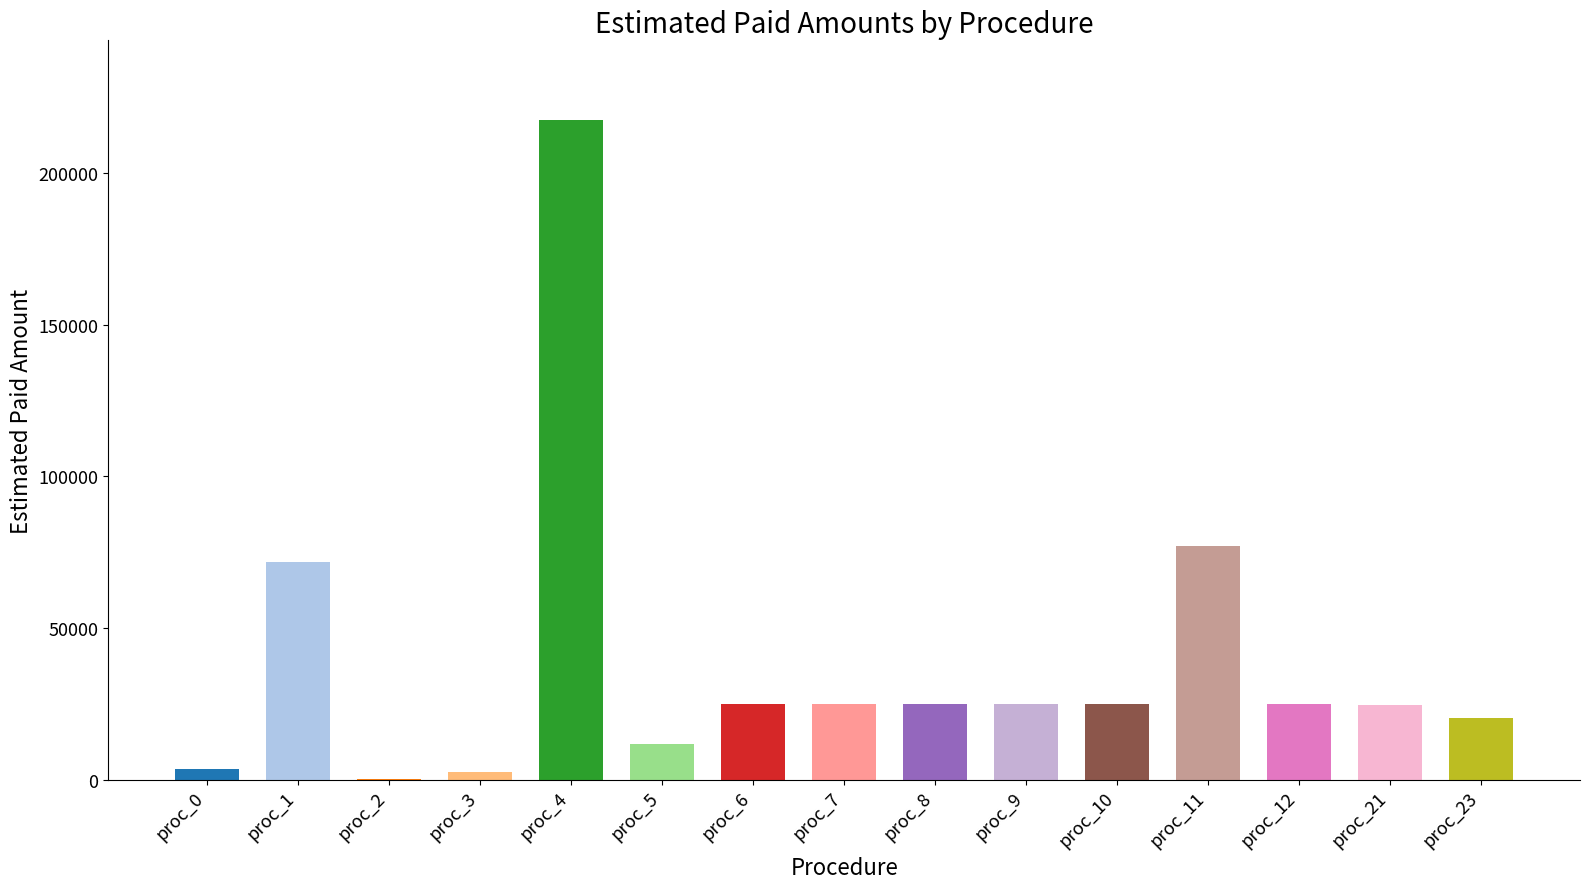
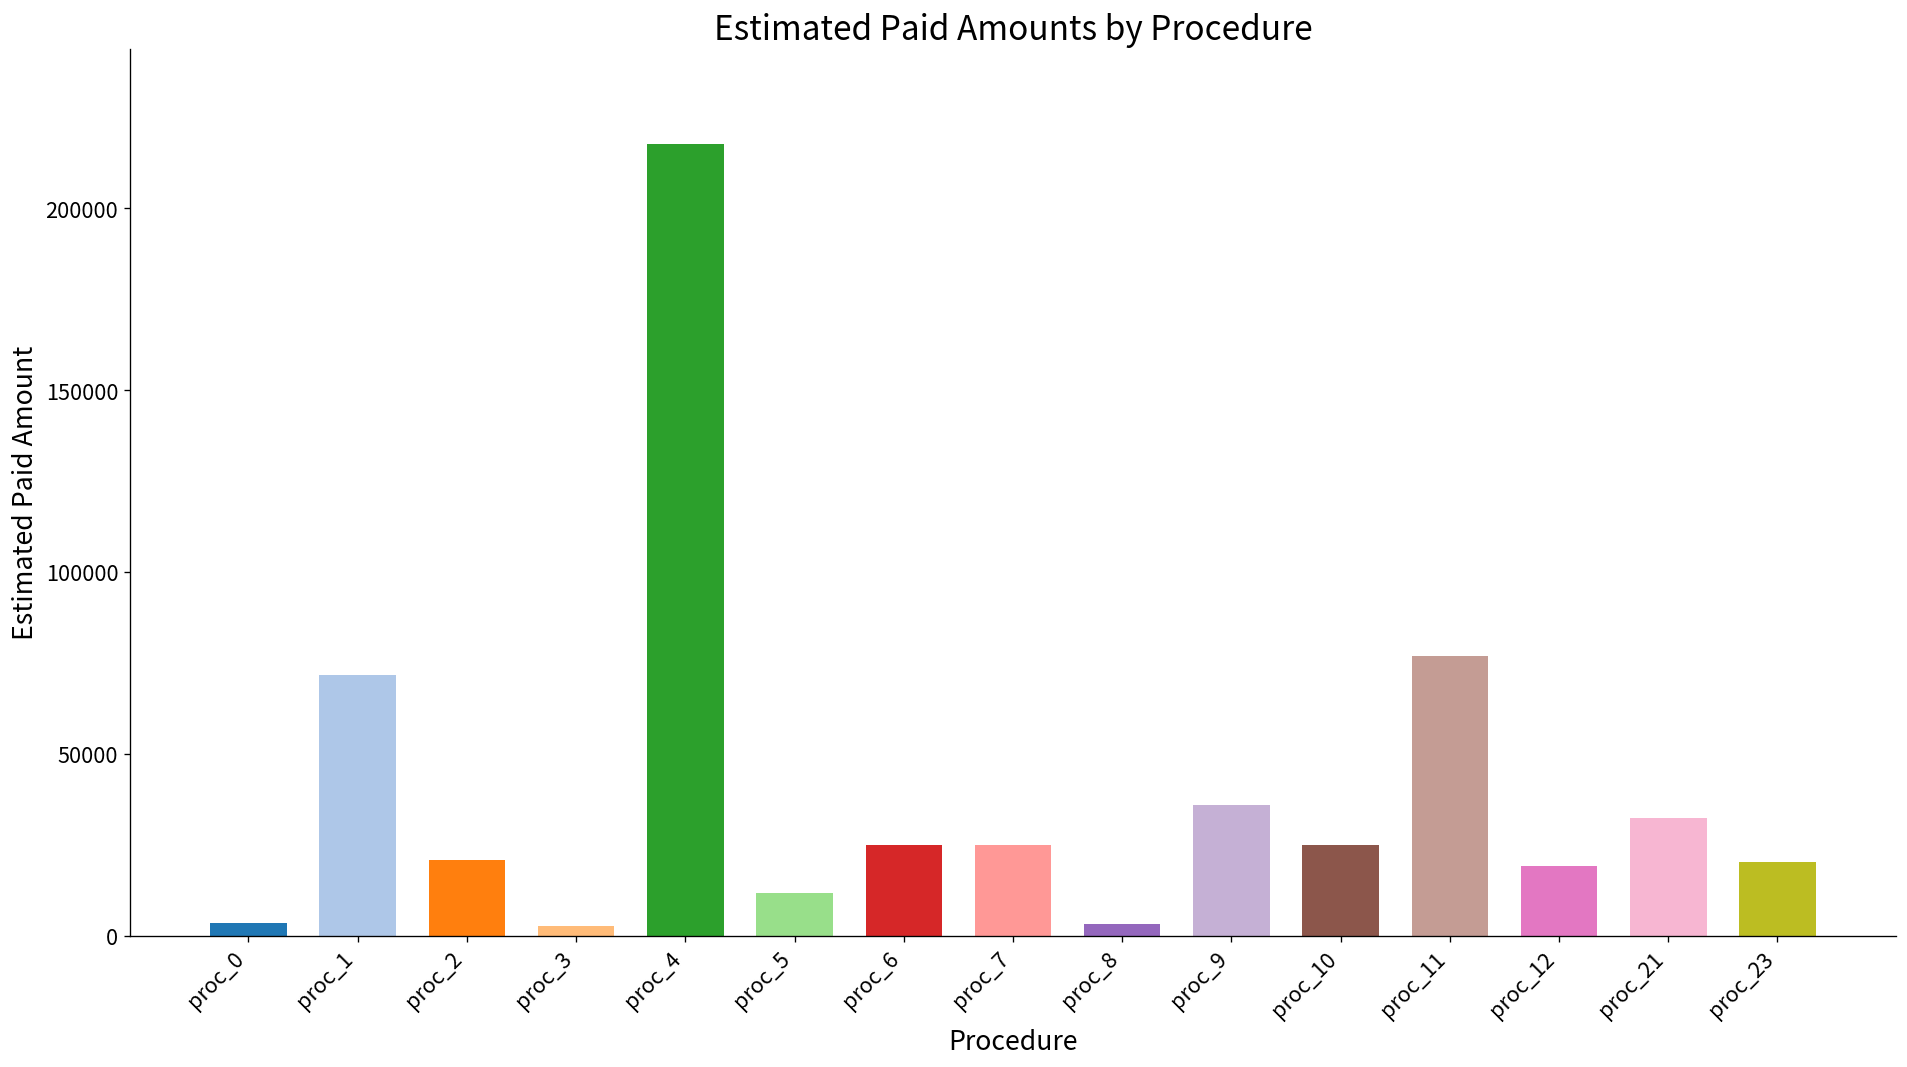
  {
    "proc_0": 4000,
    "proc_1": 72000,
-   "proc_2": 0,
+   "proc_2": 21000,
    "proc_3": 3000,
    "proc_4": 218000,
    "proc_5": 12000,
    "proc_6": 25000,
    "proc_7": 25000,
-   "proc_8": 25000,
-   "proc_9": 25000,
+   "proc_8": 3000,
+   "proc_9": 36000,
    "proc_10": 25000,
    "proc_11": 77000,
-   "proc_12": 25000,
-   "proc_21": 25000,
+   "proc_12": 19000,
+   "proc_21": 32000,
    "proc_23": 20000
  }
